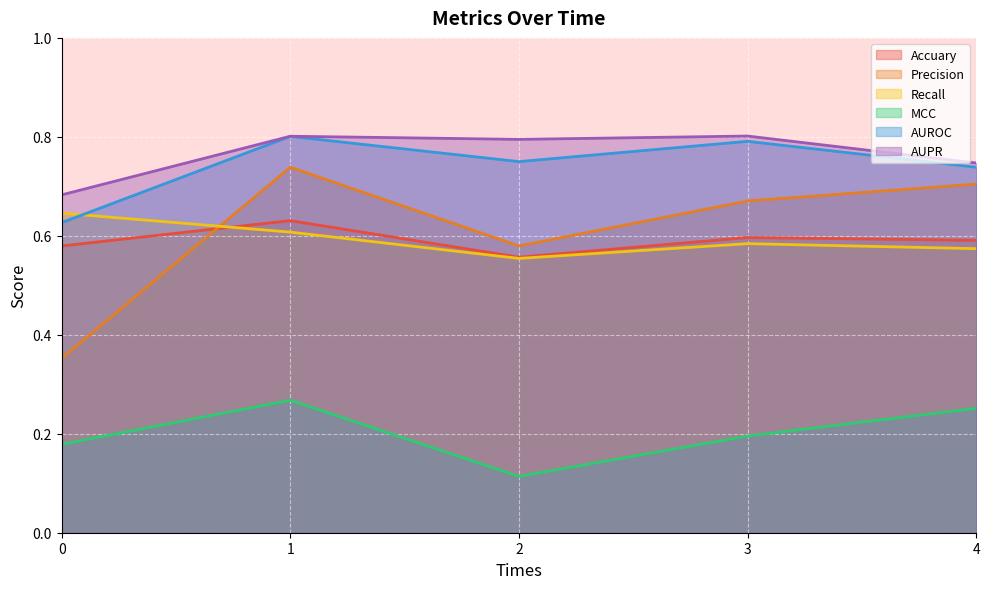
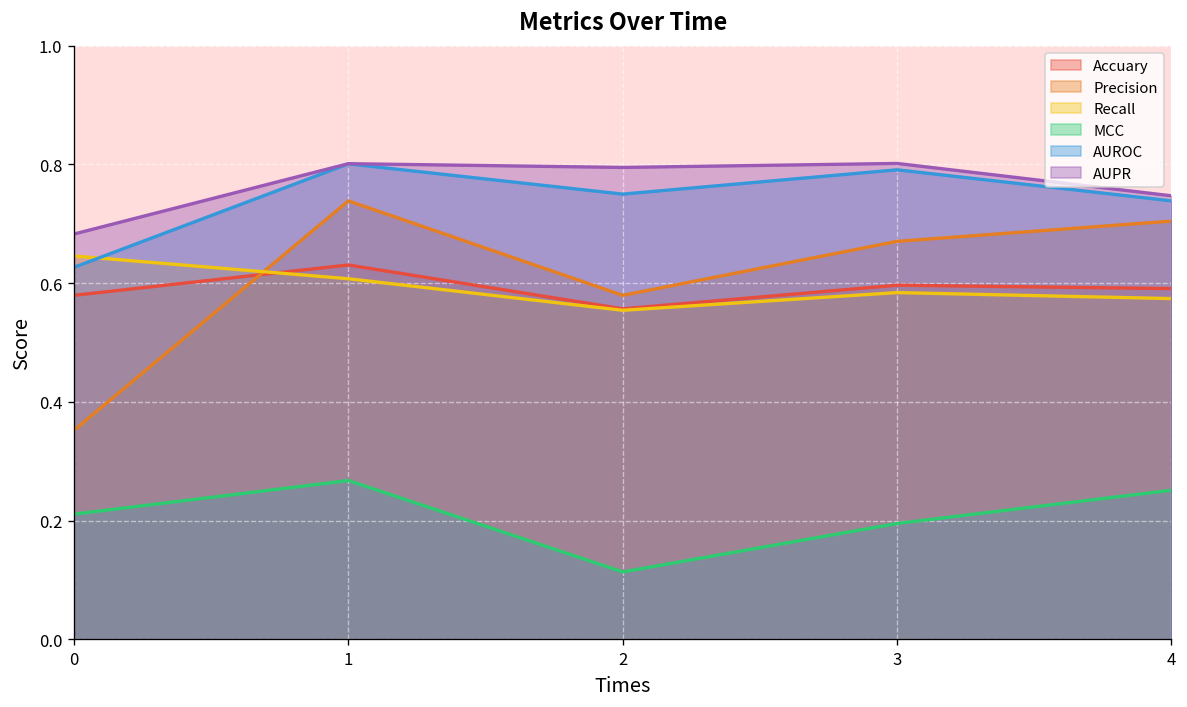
  {
    "MCC": {
-     "0": 0.18,
+     "0": 0.21,
      "1": 0.27,
      "2": 0.11,
      "3": 0.20,
      "4": 0.25
    },
    "AUROC": {
      "0": 0.63,
      "2": 0.75,
      "3": 0.79,
      "4": 0.74
    },
    "AUPR": {
      "0": 0.68,
      "2": 0.79,
      "3": 0.80,
      "4": 0.75
    }
  }
